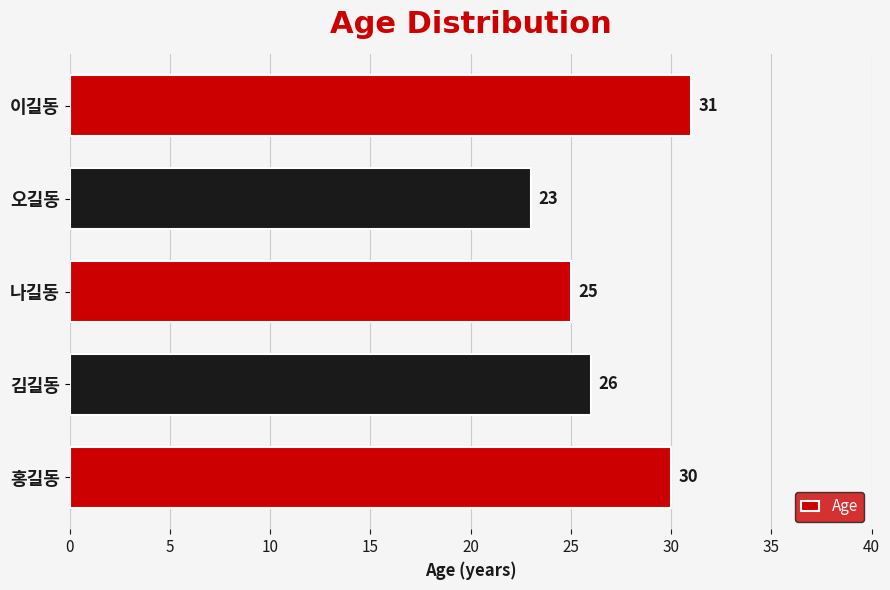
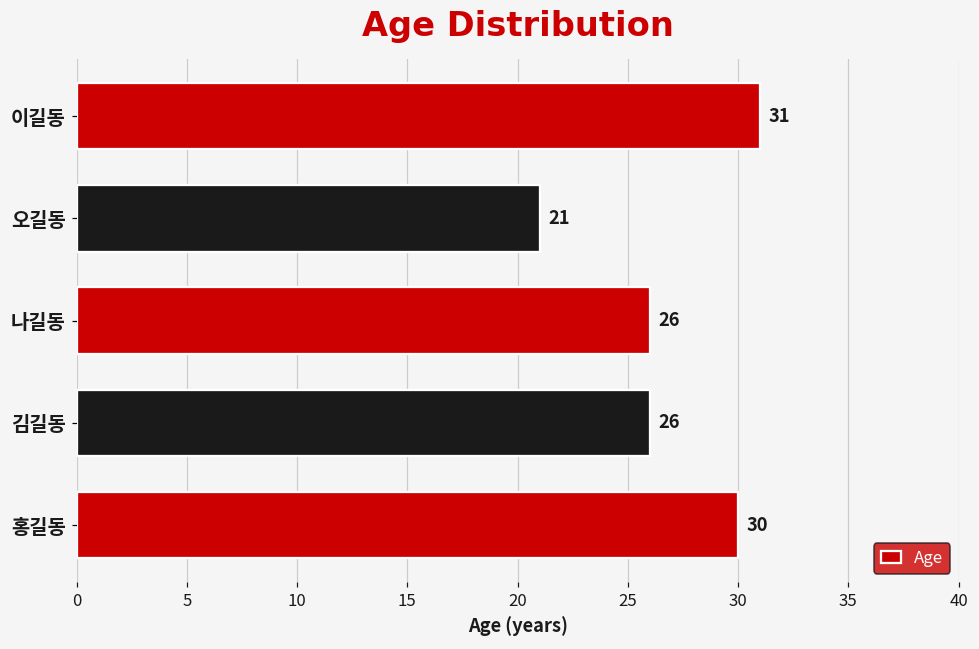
  {
    "이길동": 31,
-   "오길동": 23,
-   "나길동": 25,
+   "오길동": 21,
+   "나길동": 26,
    "김길동": 26,
    "홍길동": 30
  }
